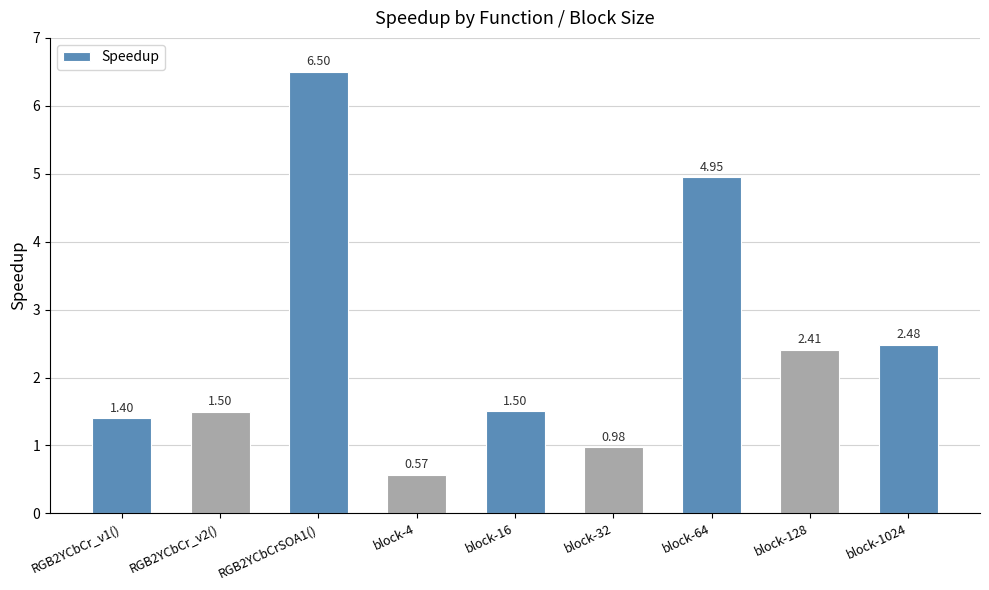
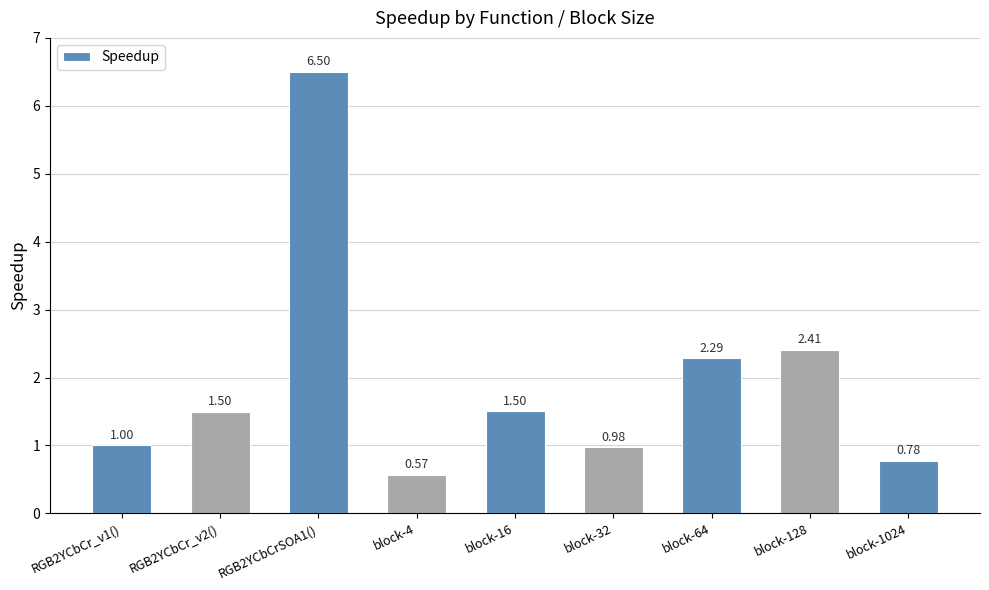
  {
-   "RGB2YCbCr_v1()": 1.40,
+   "RGB2YCbCr_v1()": 1.00,
    "RGB2YCbCr_v2()": 1.50,
    "RGB2YCbCrSOA1()": 6.50,
    "block-4": 0.57,
    "block-16": 1.50,
    "block-32": 0.98,
-   "block-64": 4.95,
+   "block-64": 2.29,
    "block-128": 2.41,
-   "block-1024": 2.48
+   "block-1024": 0.78
  }
